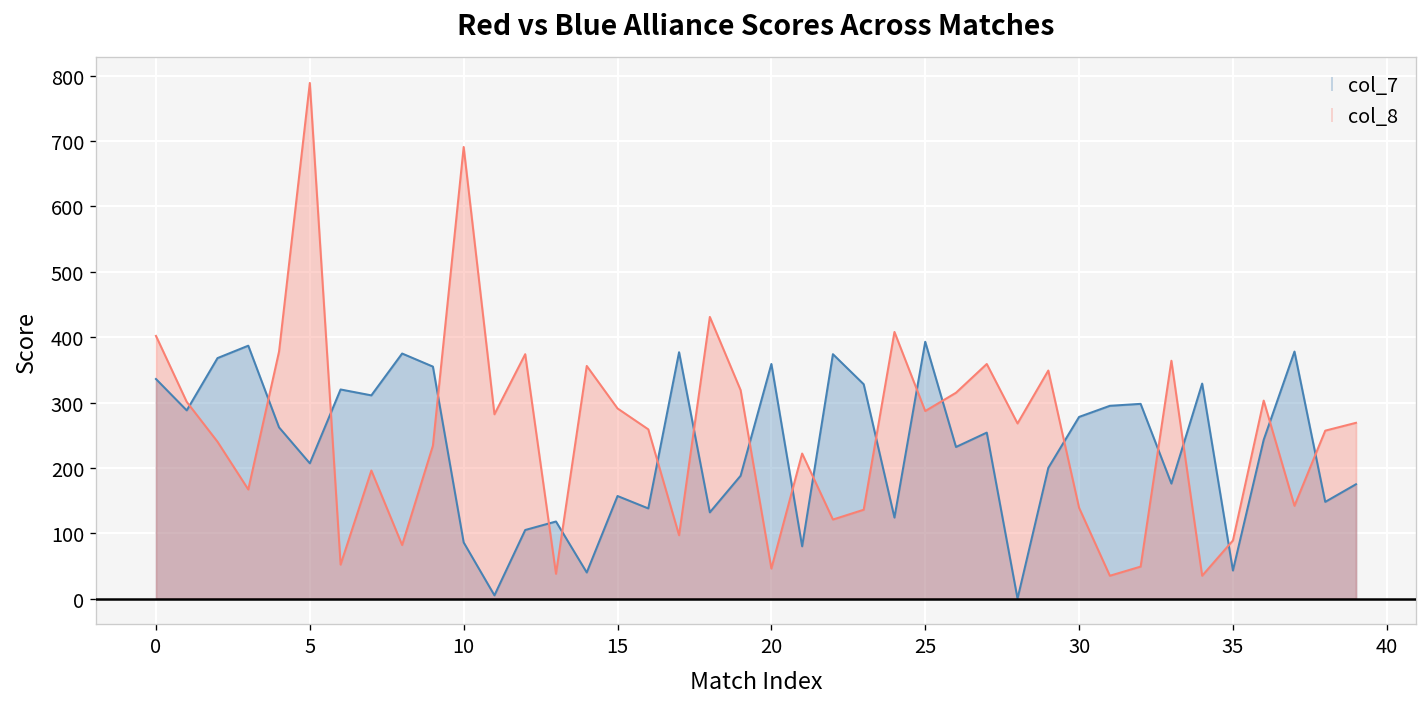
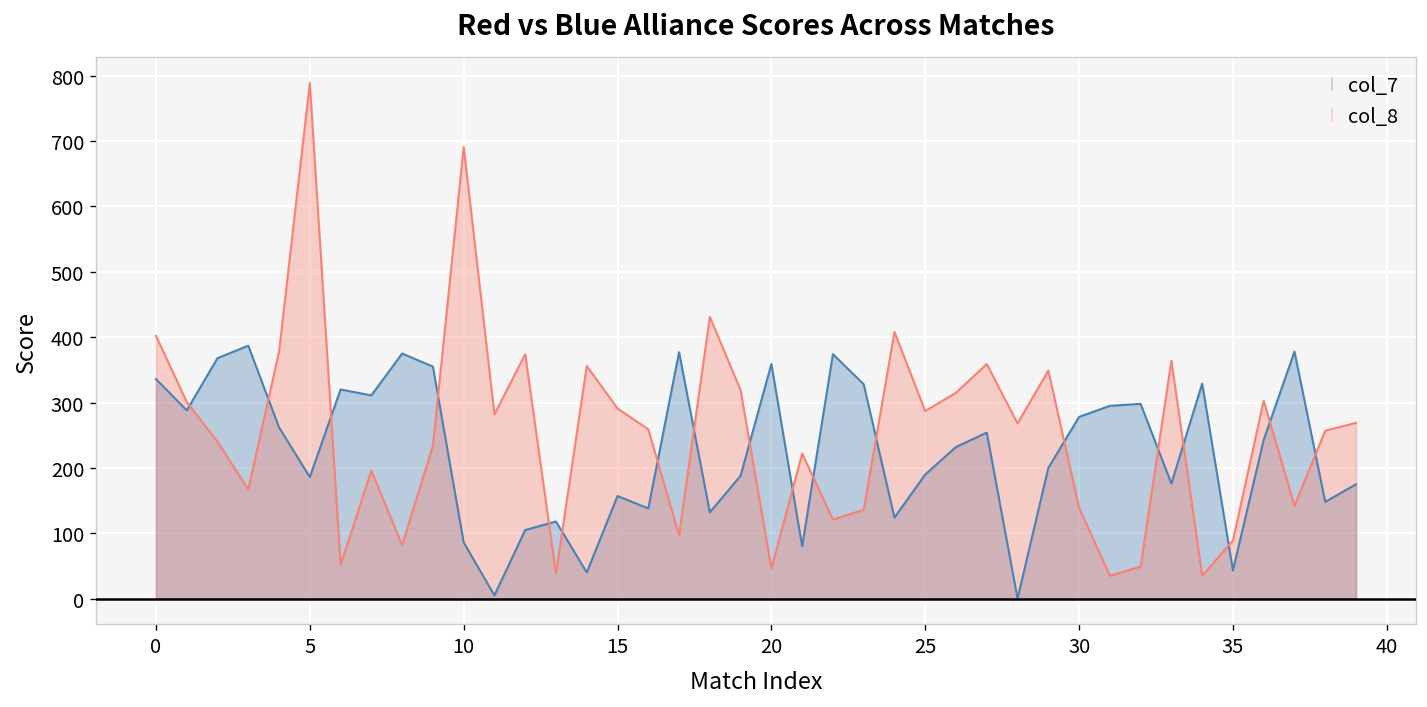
  {
    "col_7": {
      "0": 340,
-     "5": 210,
+     "5": 190,
      "10": 90,
      "15": 160,
      "20": 360,
-     "25": 390,
+     "25": 190,
      "30": 280,
      "35": 40
    },
    "col_8": {
      "0": 400,
      "5": 790,
      "10": 690,
      "15": 290,
      "20": 50,
      "25": 290,
      "30": 140,
      "35": 90
    }
  }
